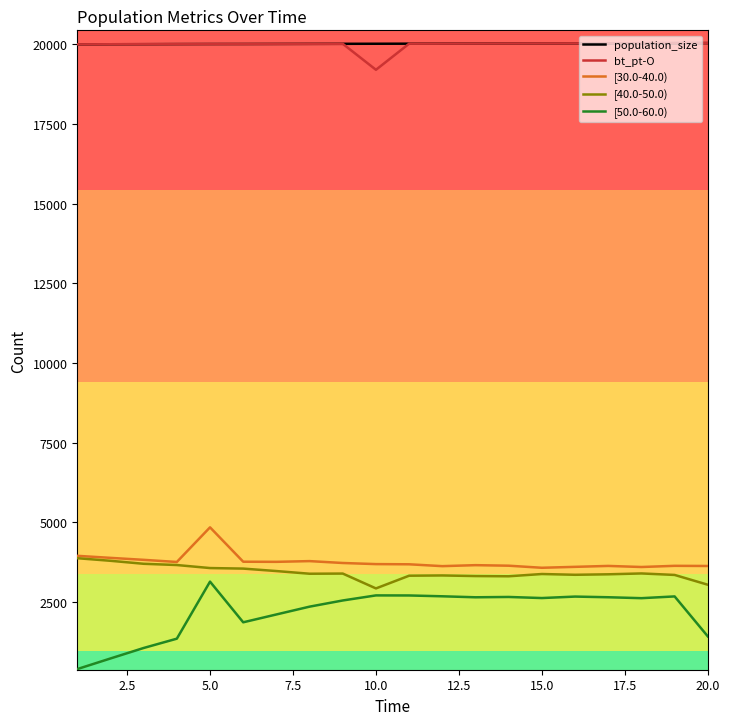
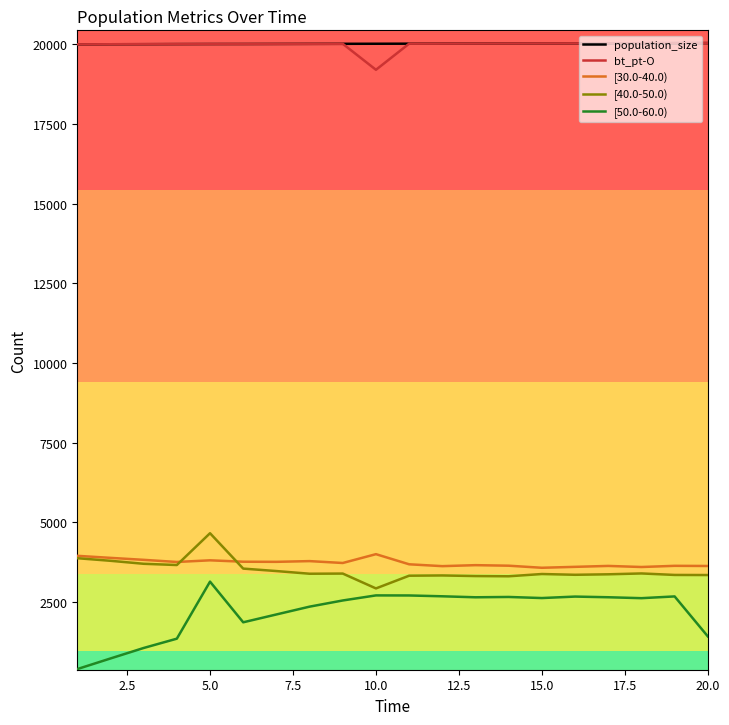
  {
    "population_size": {
      "10.0": 20000
    },
    "bt_pt-O": {
      "10.0": 19200
    },
    "[30.0-40.0)": {
-     "5.0": 4800,
-     "10.0": 3700,
+     "5.0": 3800,
+     "10.0": 4000,
      "15.0": 3600,
      "20.0": 3600
    },
    "[40.0-50.0)": {
-     "5.0": 3600,
+     "5.0": 4700,
      "10.0": 2900,
      "15.0": 3400,
-     "20.0": 3000
+     "20.0": 3400
    },
    "[50.0-60.0)": {
      "5.0": 3100,
      "10.0": 2700,
      "15.0": 2600,
      "20.0": 1400
    }
  }
